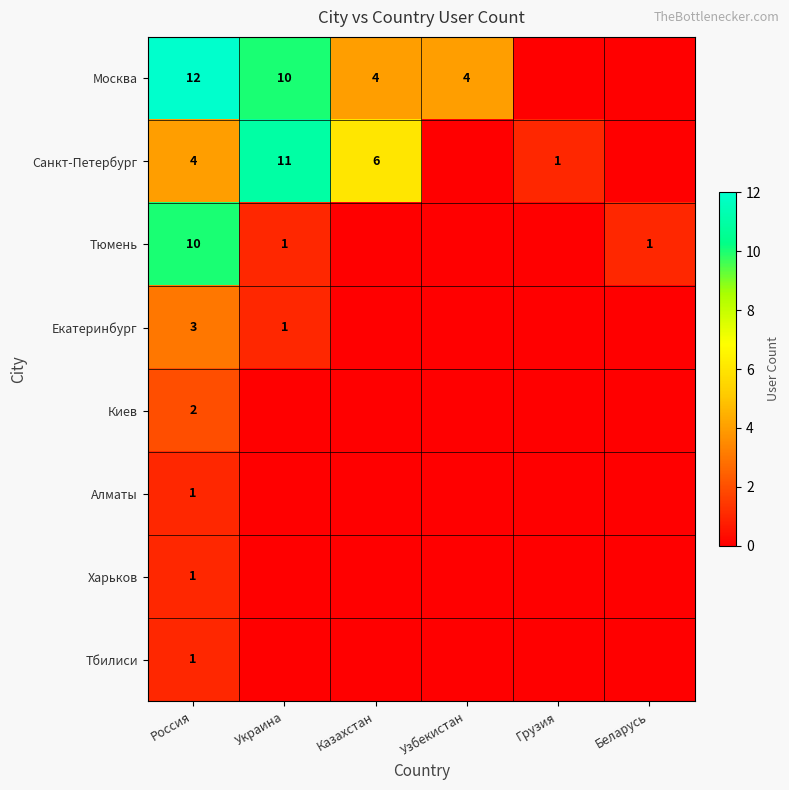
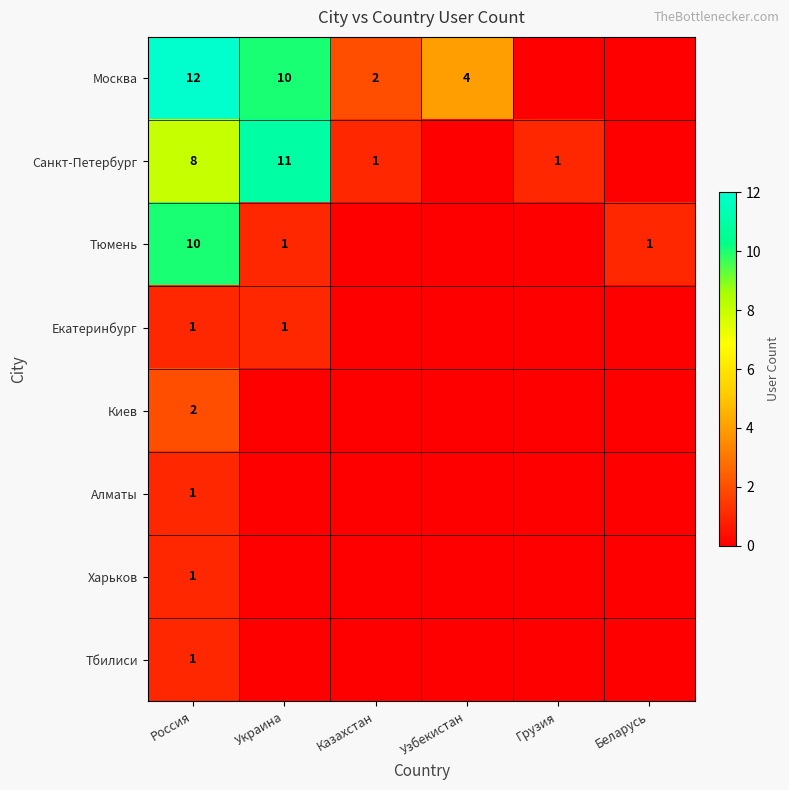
  {
    "Москва": {
      "Россия": 12,
      "Украина": 10,
-     "Казахстан": 4,
+     "Казахстан": 2,
      "Узбекистан": 4
    },
    "Санкт-Петербург": {
-     "Россия": 4,
+     "Россия": 8,
      "Украина": 11,
-     "Казахстан": 6,
+     "Казахстан": 1,
      "Грузия": 1
    },
    "Тюмень": {
      "Россия": 10,
      "Украина": 1,
      "Беларусь": 1
    },
    "Екатеринбург": {
-     "Россия": 3,
+     "Россия": 1,
      "Украина": 1
    },
    "Киев": {
      "Россия": 2
    },
    "Алматы": {
      "Россия": 1
    },
    "Харьков": {
      "Россия": 1
    },
    "Тбилиси": {
      "Россия": 1
    }
  }
